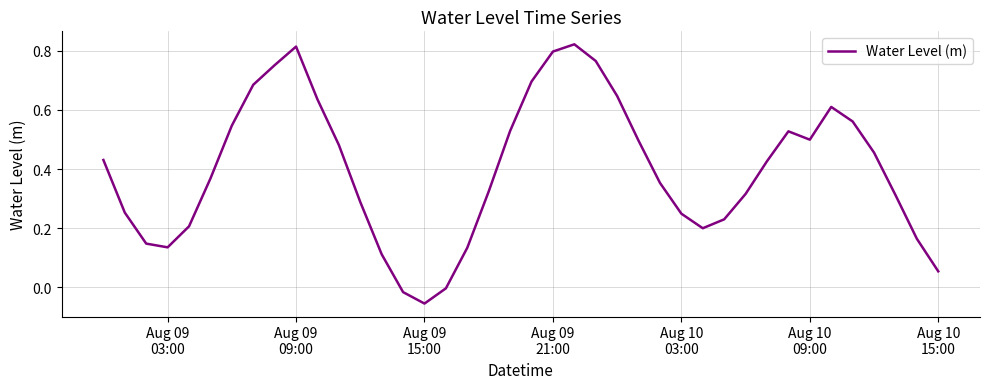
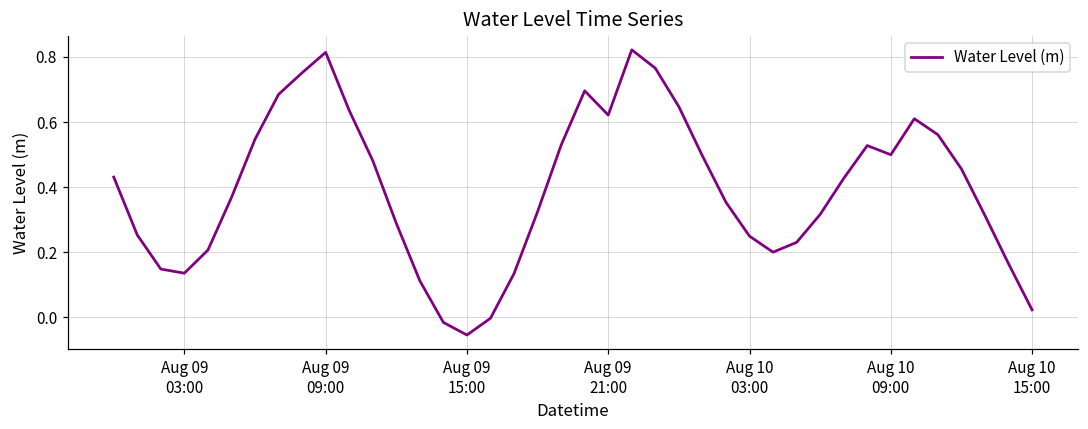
  {
    "Aug 09 03:00": 0.14,
    "Aug 09 09:00": 0.81,
    "Aug 09 15:00": -0.05,
-   "Aug 09 21:00": 0.80,
+   "Aug 09 21:00": 0.62,
    "Aug 10 03:00": 0.25,
    "Aug 10 09:00": 0.50,
-   "Aug 10 15:00": 0.05
+   "Aug 10 15:00": 0.02
  }
